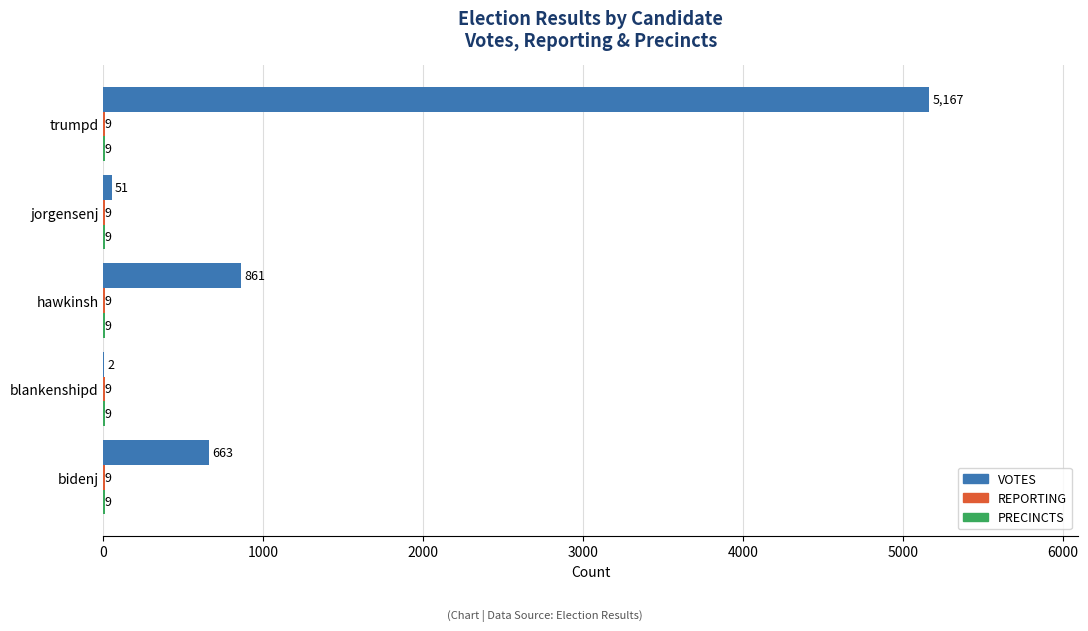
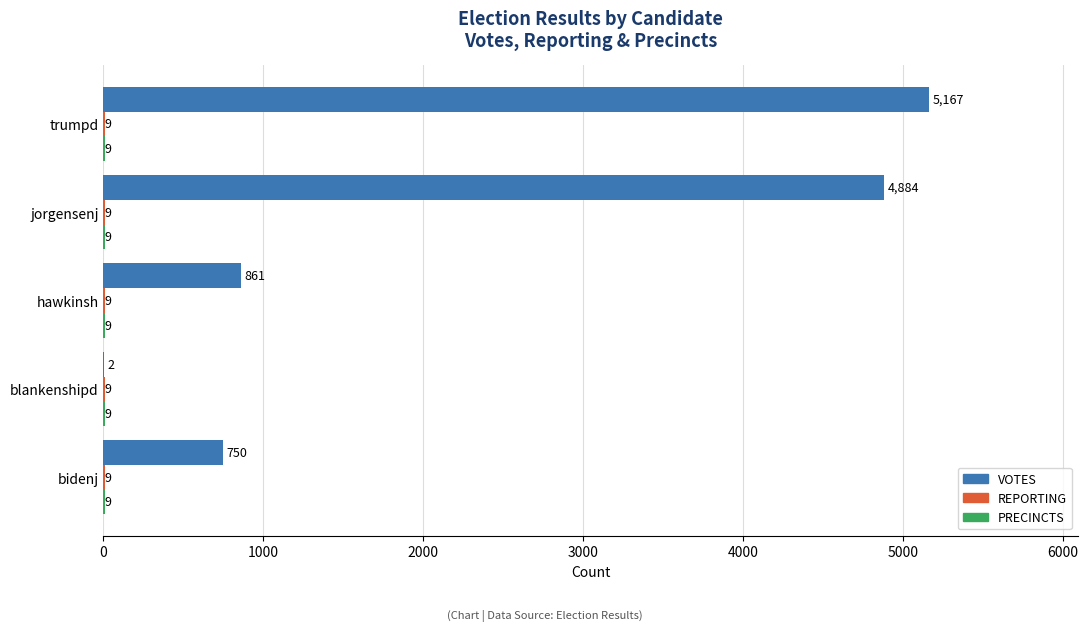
  {
    "VOTES": {
      "trumpd": "5,167",
-     "jorgensenj": "51",
+     "jorgensenj": "4,884",
      "hawkinsh": "861",
      "blankenshipd": "2",
-     "bidenj": "663"
+     "bidenj": "750"
    },
    "REPORTING": {
      "trumpd": "9",
      "jorgensenj": "9",
      "hawkinsh": "9",
      "blankenshipd": "9",
      "bidenj": "9"
    },
    "PRECINCTS": {
      "trumpd": "9",
      "jorgensenj": "9",
      "hawkinsh": "9",
      "blankenshipd": "9",
      "bidenj": "9"
    }
  }
